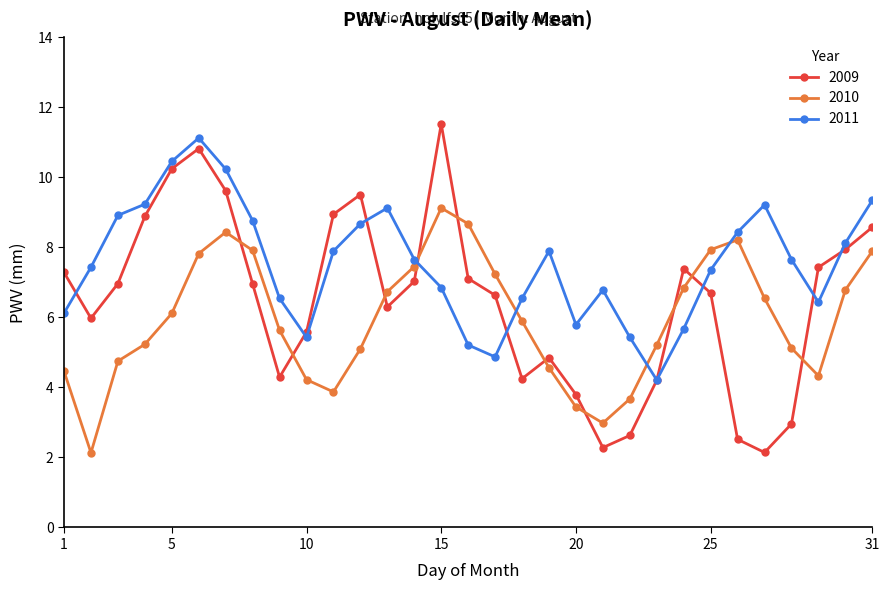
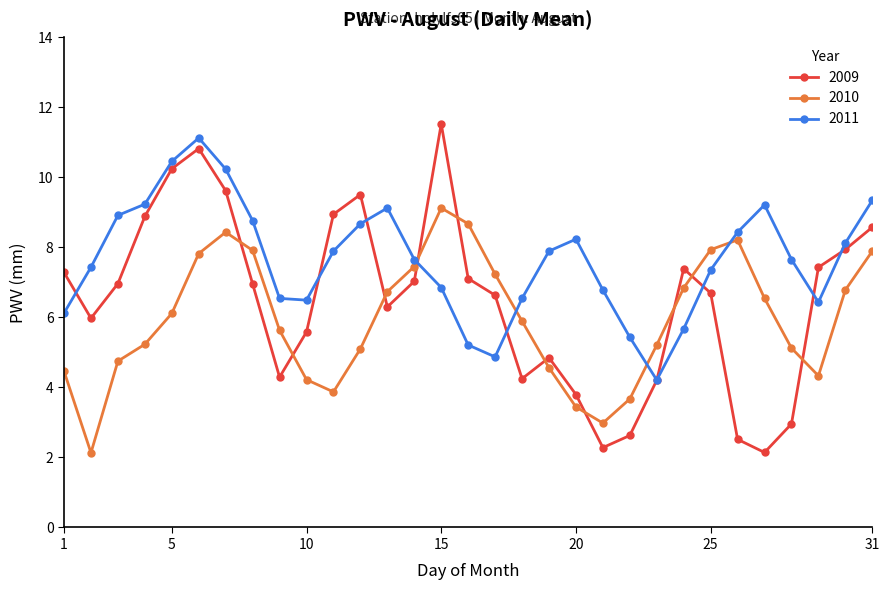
  {
    "2011": {
      "1": 6.1,
      "5": 10.5,
-     "10": 5.4,
+     "10": 6.5,
      "15": 6.9,
-     "20": 5.8,
+     "20": 8.2,
      "25": 7.4,
      "31": 9.3
    }
  }
